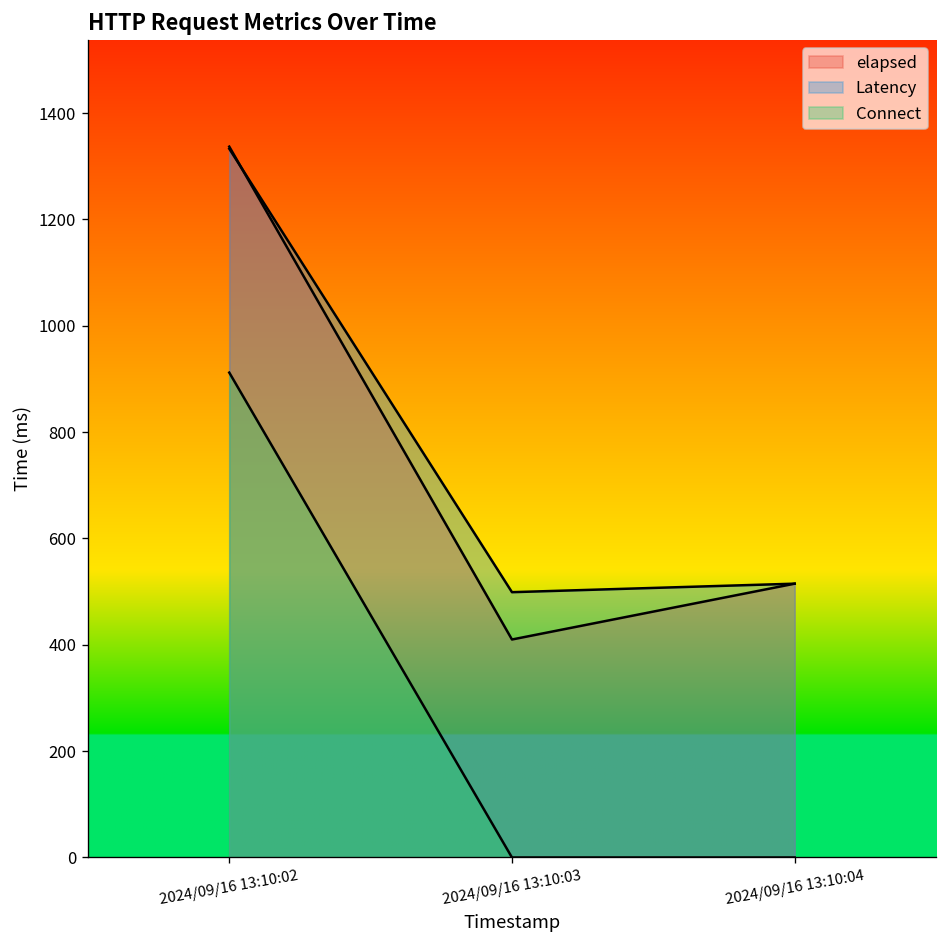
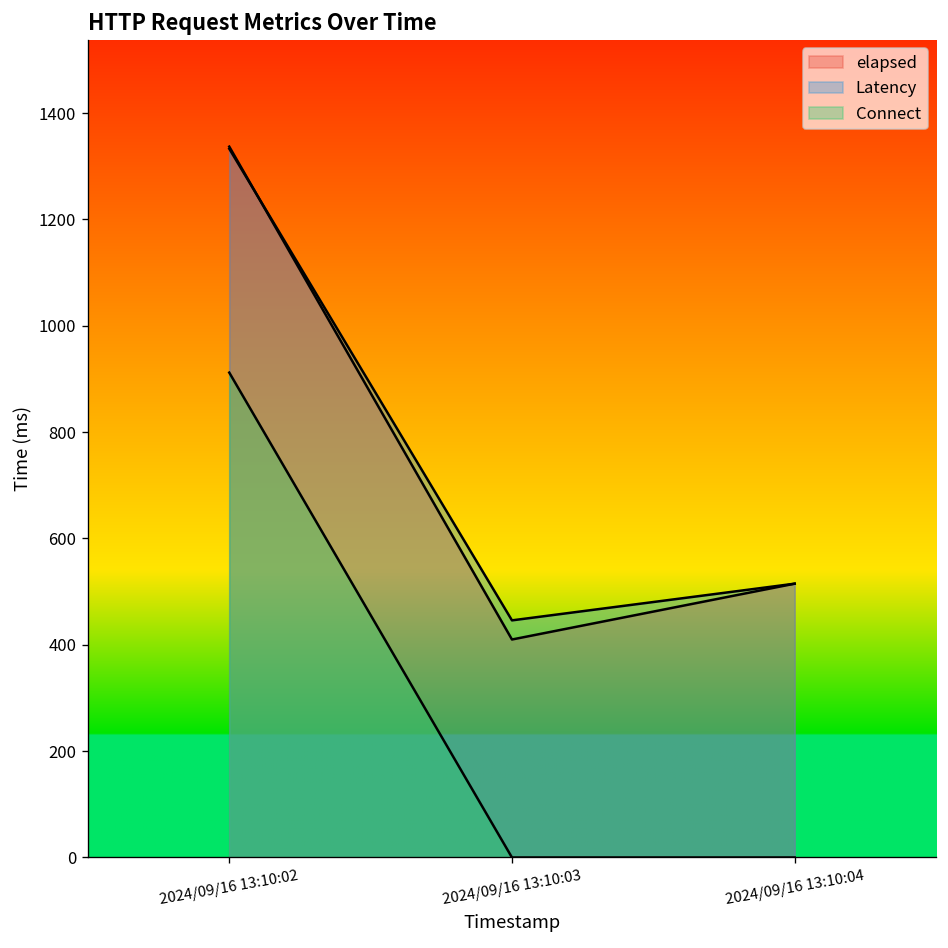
  {
    "elapsed": {
      "2024/09/16 13:10:03": 410
    },
    "Latency": {
-     "2024/09/16 13:10:03": 500
+     "2024/09/16 13:10:03": 450
    },
    "Connect": {
      "2024/09/16 13:10:02": 910,
      "2024/09/16 13:10:03": 0,
      "2024/09/16 13:10:04": 0
    }
  }
